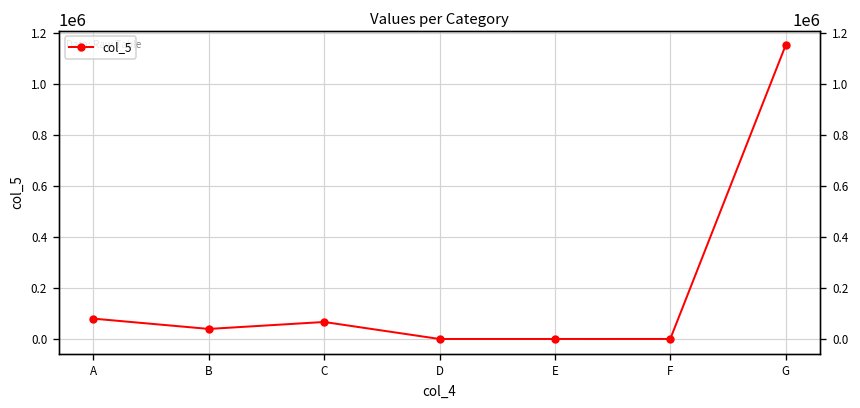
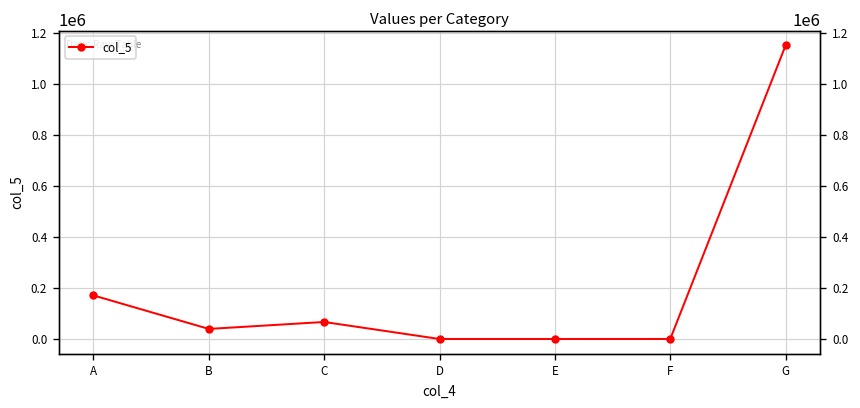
  {
-   "A": 80000,
+   "A": 170000,
    "B": 40000,
    "C": 70000,
    "D": 0,
    "E": 0,
    "F": 0,
    "G": 1150000
  }
